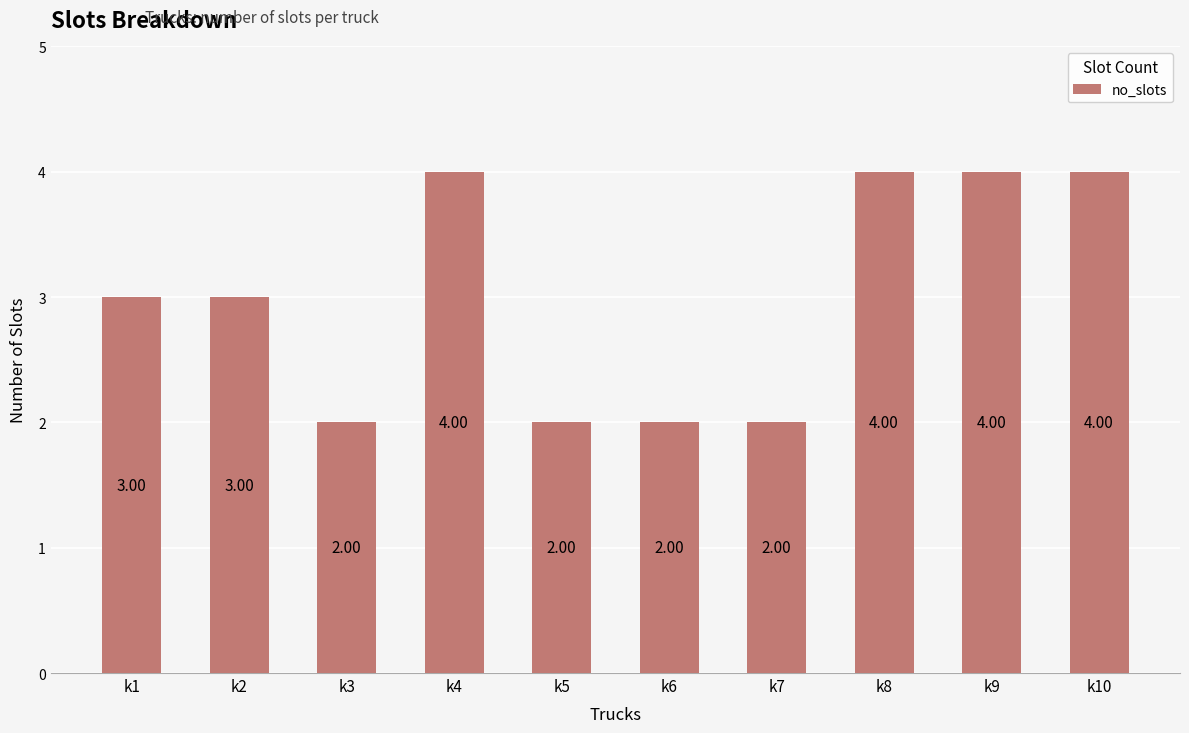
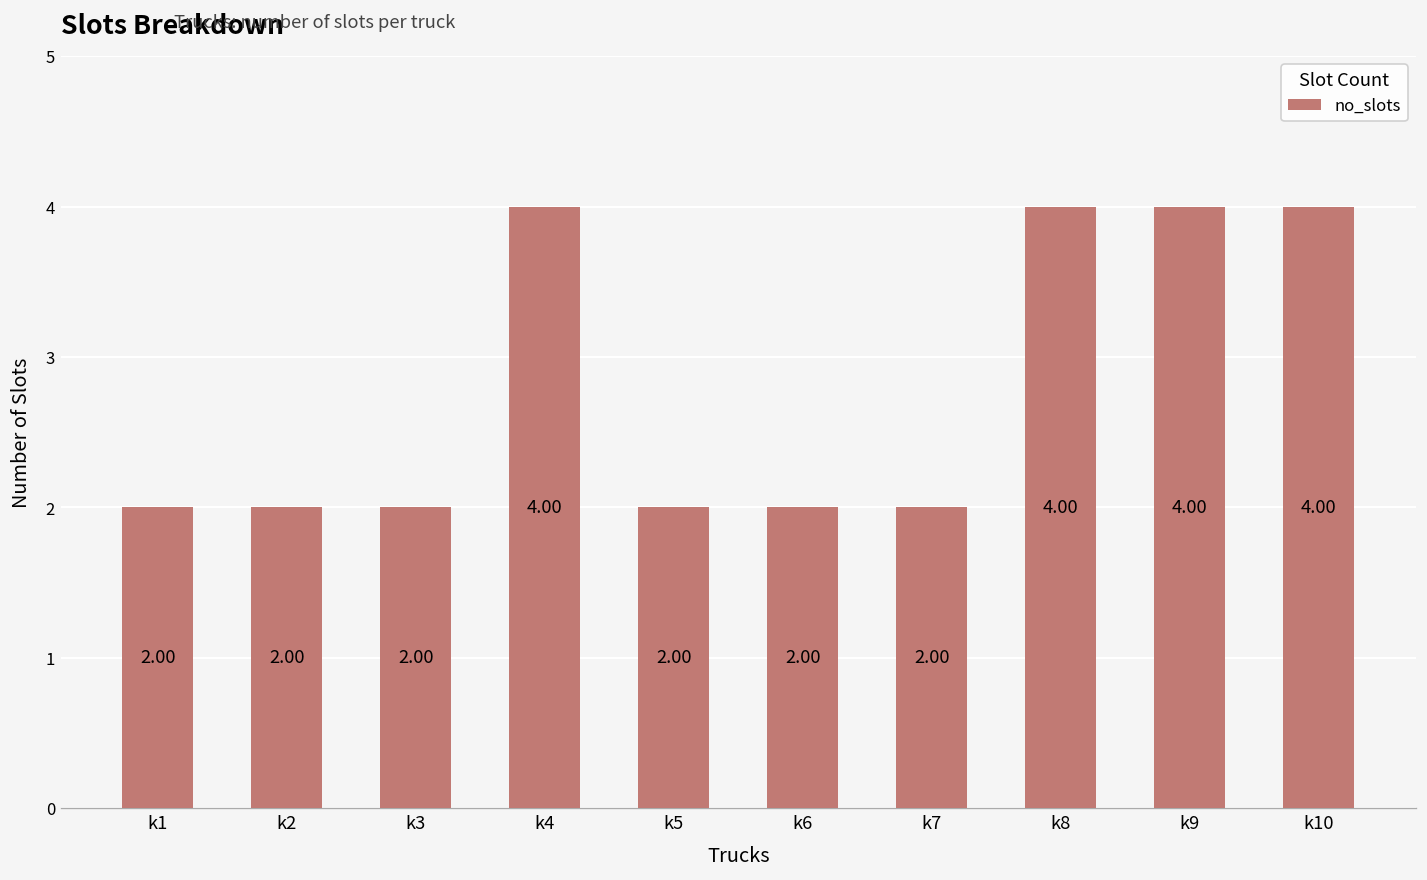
  {
-   "k1": 3.00,
-   "k2": 3.00,
+   "k1": 2.00,
+   "k2": 2.00,
    "k3": 2.00,
    "k4": 4.00,
    "k5": 2.00,
    "k6": 2.00,
    "k7": 2.00,
    "k8": 4.00,
    "k9": 4.00,
    "k10": 4.00
  }
